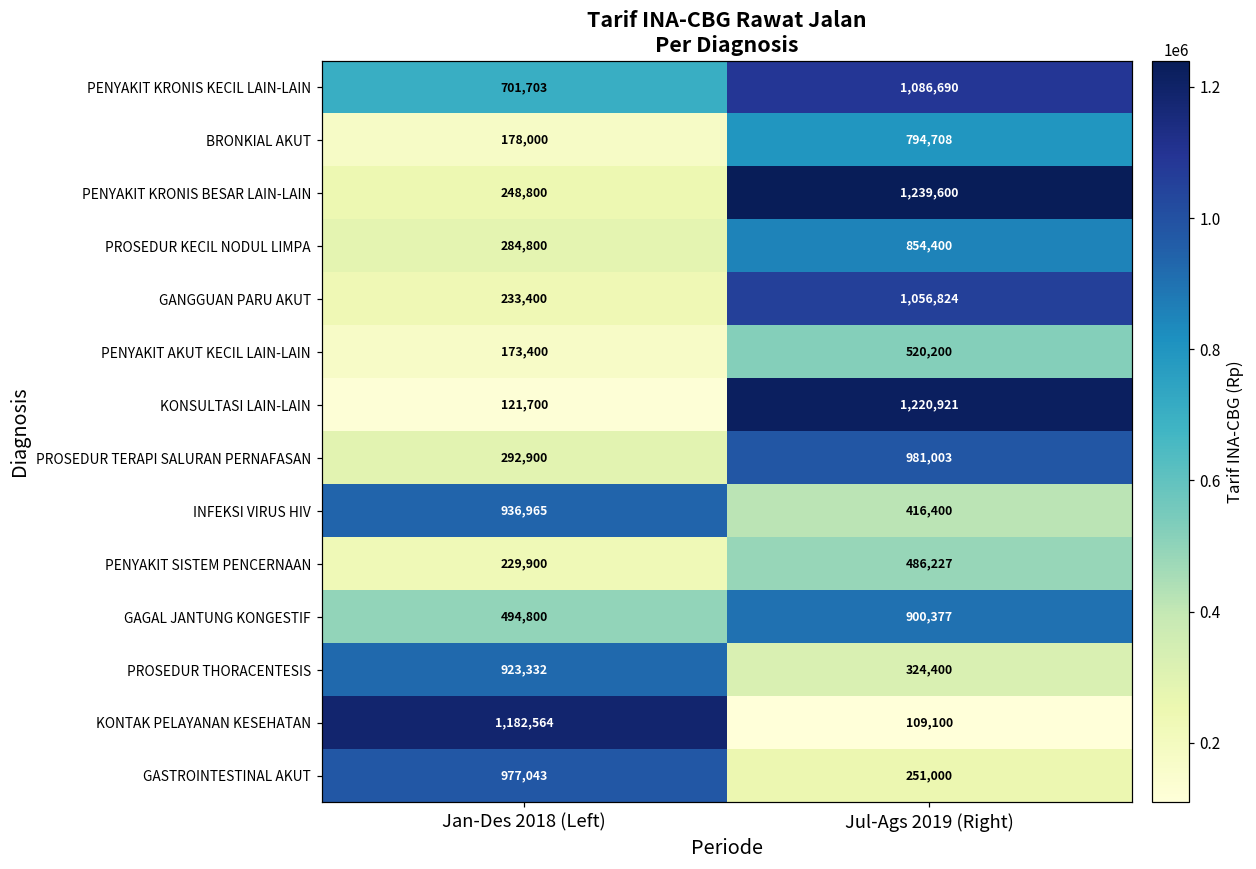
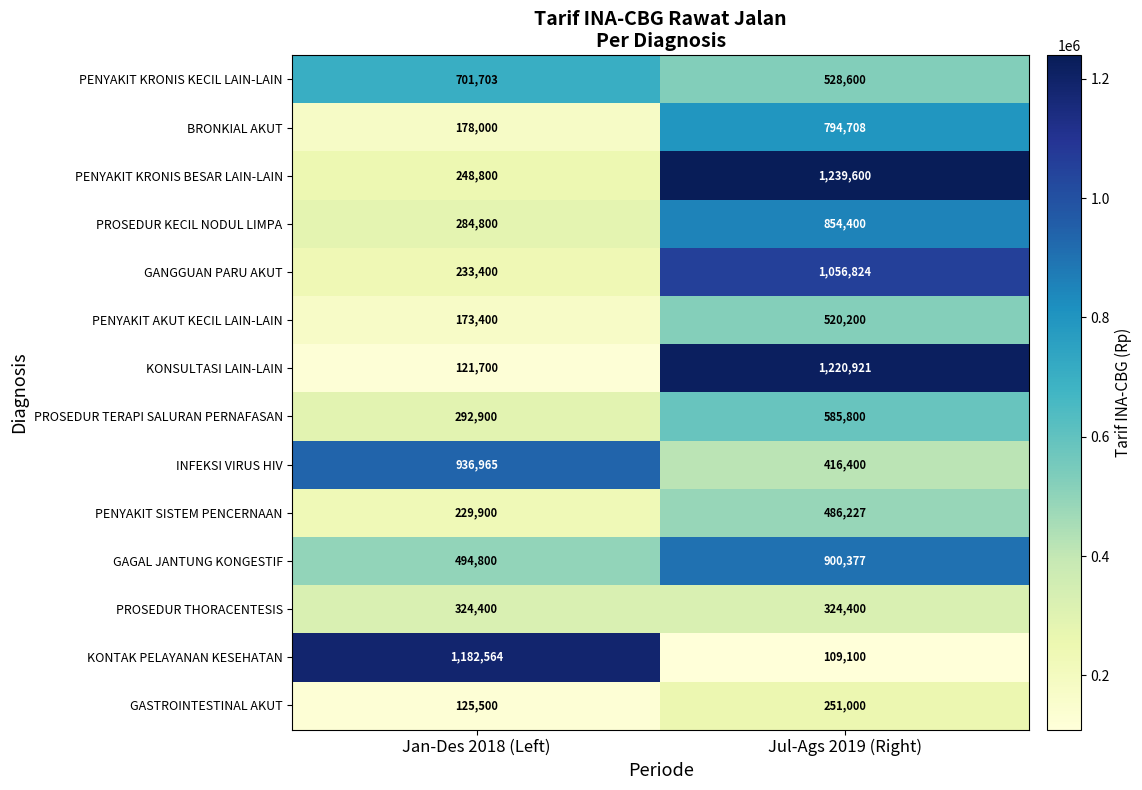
  {
    "PENYAKIT KRONIS KECIL LAIN-LAIN": {
      "Jan-Des 2018 (Left)": "701,703",
-     "Jul-Ags 2019 (Right)": "1,086,690"
+     "Jul-Ags 2019 (Right)": "528,600"
    },
    "BRONKIAL AKUT": {
      "Jan-Des 2018 (Left)": "178,000",
      "Jul-Ags 2019 (Right)": "794,708"
    },
    "PENYAKIT KRONIS BESAR LAIN-LAIN": {
      "Jan-Des 2018 (Left)": "248,800",
      "Jul-Ags 2019 (Right)": "1,239,600"
    },
    "PROSEDUR KECIL NODUL LIMPA": {
      "Jan-Des 2018 (Left)": "284,800",
      "Jul-Ags 2019 (Right)": "854,400"
    },
    "GANGGUAN PARU AKUT": {
      "Jan-Des 2018 (Left)": "233,400",
      "Jul-Ags 2019 (Right)": "1,056,824"
    },
    "PENYAKIT AKUT KECIL LAIN-LAIN": {
      "Jan-Des 2018 (Left)": "173,400",
      "Jul-Ags 2019 (Right)": "520,200"
    },
    "KONSULTASI LAIN-LAIN": {
      "Jan-Des 2018 (Left)": "121,700",
      "Jul-Ags 2019 (Right)": "1,220,921"
    },
    "PROSEDUR TERAPI SALURAN PERNAFASAN": {
      "Jan-Des 2018 (Left)": "292,900",
-     "Jul-Ags 2019 (Right)": "981,003"
+     "Jul-Ags 2019 (Right)": "585,800"
    },
    "INFEKSI VIRUS HIV": {
      "Jan-Des 2018 (Left)": "936,965",
      "Jul-Ags 2019 (Right)": "416,400"
    },
    "PENYAKIT SISTEM PENCERNAAN": {
      "Jan-Des 2018 (Left)": "229,900",
      "Jul-Ags 2019 (Right)": "486,227"
    },
    "GAGAL JANTUNG KONGESTIF": {
      "Jan-Des 2018 (Left)": "494,800",
      "Jul-Ags 2019 (Right)": "900,377"
    },
    "PROSEDUR THORACENTESIS": {
-     "Jan-Des 2018 (Left)": "923,332",
+     "Jan-Des 2018 (Left)": "324,400",
      "Jul-Ags 2019 (Right)": "324,400"
    },
    "KONTAK PELAYANAN KESEHATAN": {
      "Jan-Des 2018 (Left)": "1,182,564",
      "Jul-Ags 2019 (Right)": "109,100"
    },
    "GASTROINTESTINAL AKUT": {
-     "Jan-Des 2018 (Left)": "977,043",
+     "Jan-Des 2018 (Left)": "125,500",
      "Jul-Ags 2019 (Right)": "251,000"
    }
  }
